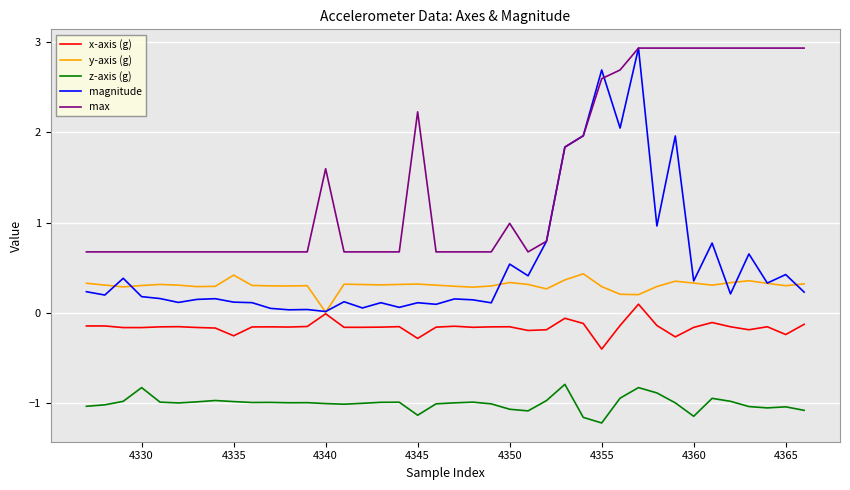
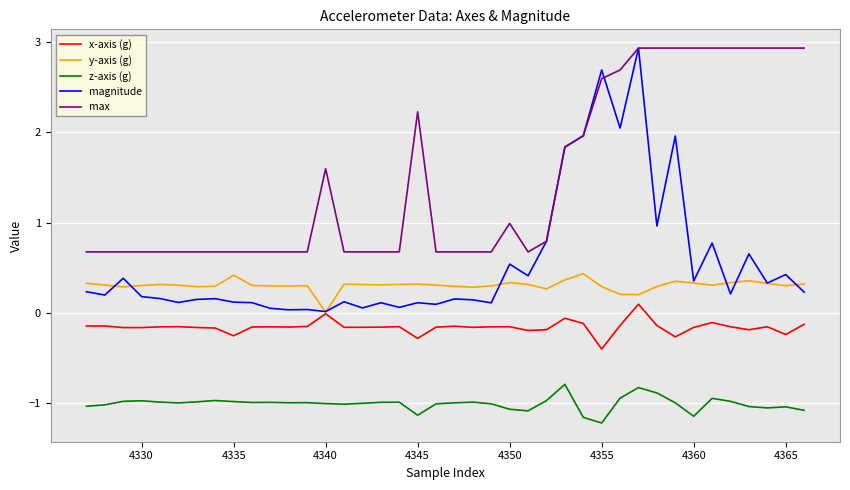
  {
    "x-axis (g)": {
      "4330": -0.2,
      "4335": -0.3,
      "4345": -0.3,
      "4350": -0.2,
      "4355": -0.4,
      "4360": -0.2,
      "4365": -0.2
    },
    "y-axis (g)": {
      "4330": 0.3,
      "4335": 0.4,
      "4345": 0.3,
      "4350": 0.3,
      "4355": 0.3,
      "4365": 0.3
    },
    "z-axis (g)": {
-     "4330": -0.8,
+     "4330": -1.0,
      "4335": -1.0,
      "4340": -1.0,
      "4345": -1.1,
      "4350": -1.1,
      "4355": -1.2,
      "4360": -1.1,
      "4365": -1.0
    },
    "magnitude": {
      "4330": 0.2,
      "4335": 0.1,
      "4345": 0.1,
      "4350": 0.5,
      "4355": 2.7,
      "4365": 0.4
    },
    "max": {
      "4330": 0.7,
      "4335": 0.7,
      "4340": 1.6,
      "4345": 2.2,
      "4350": 1.0,
      "4355": 2.6,
      "4360": 2.9,
      "4365": 2.9
    }
  }
